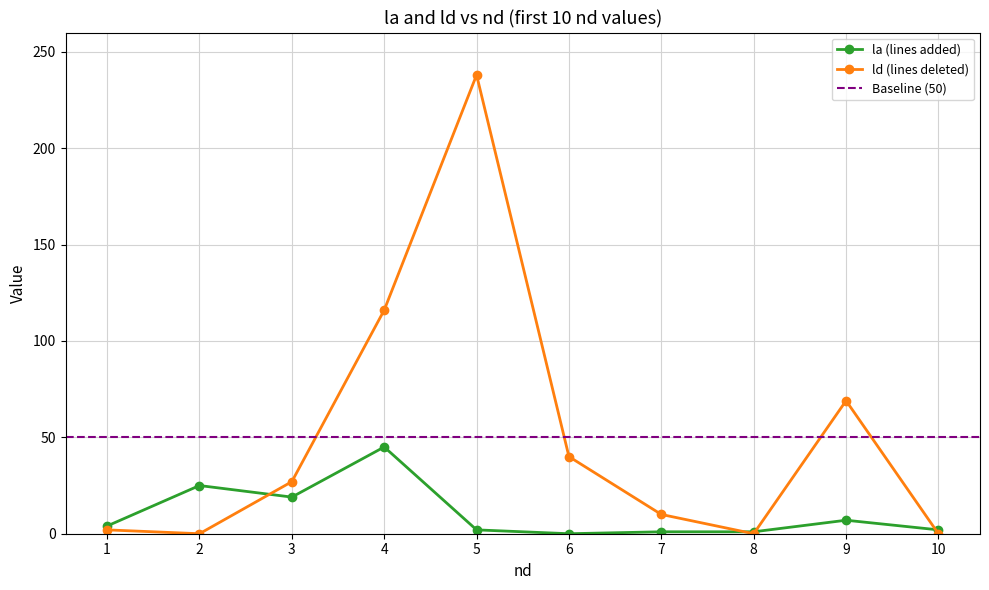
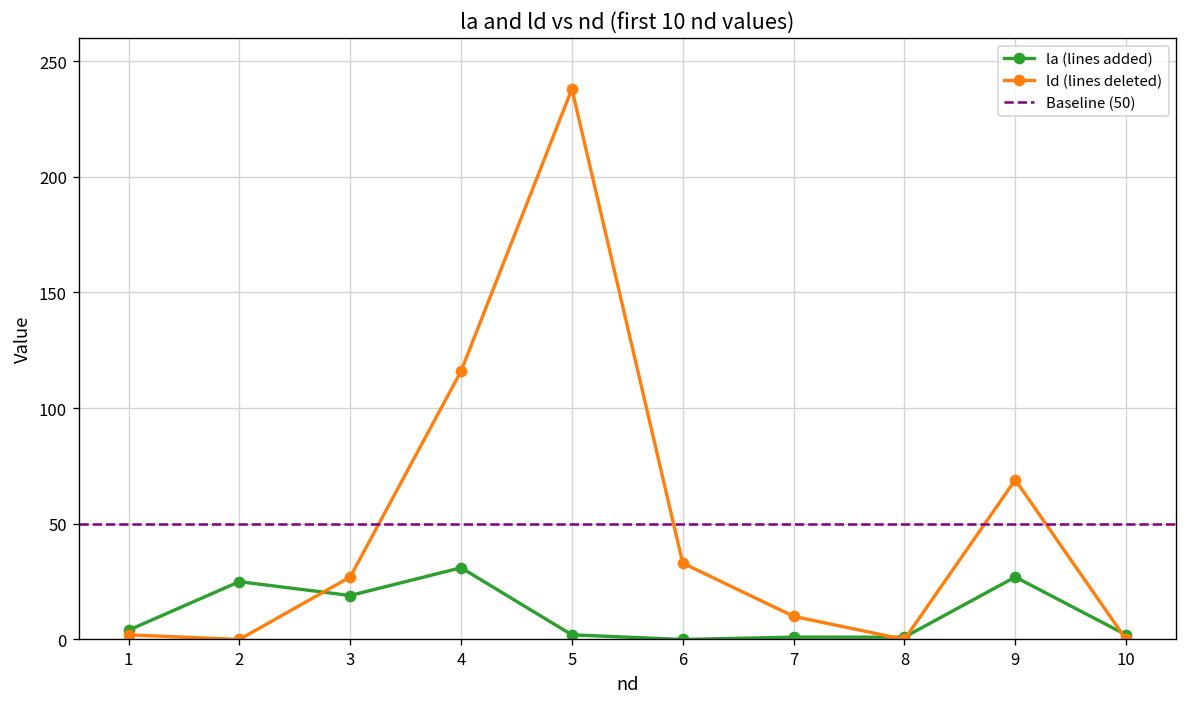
  {
    "la (lines added)": {
      "1": 4,
      "2": 25,
      "3": 19,
-     "4": 45,
+     "4": 31,
      "5": 2,
      "6": 0,
      "7": 1,
-     "9": 7,
+     "9": 27,
      "10": 2
    },
    "ld (lines deleted)": {
      "1": 2,
      "2": 0,
      "3": 27,
      "4": 116,
      "5": 238,
-     "6": 40,
+     "6": 33,
      "7": 10,
      "9": 69,
      "10": 0
    }
  }
